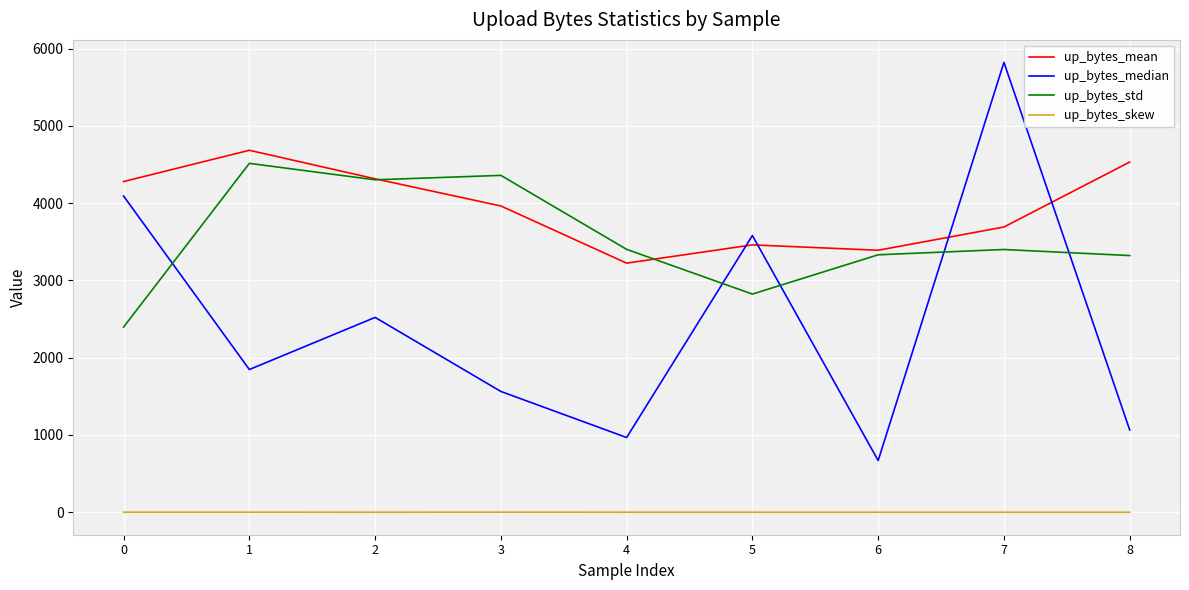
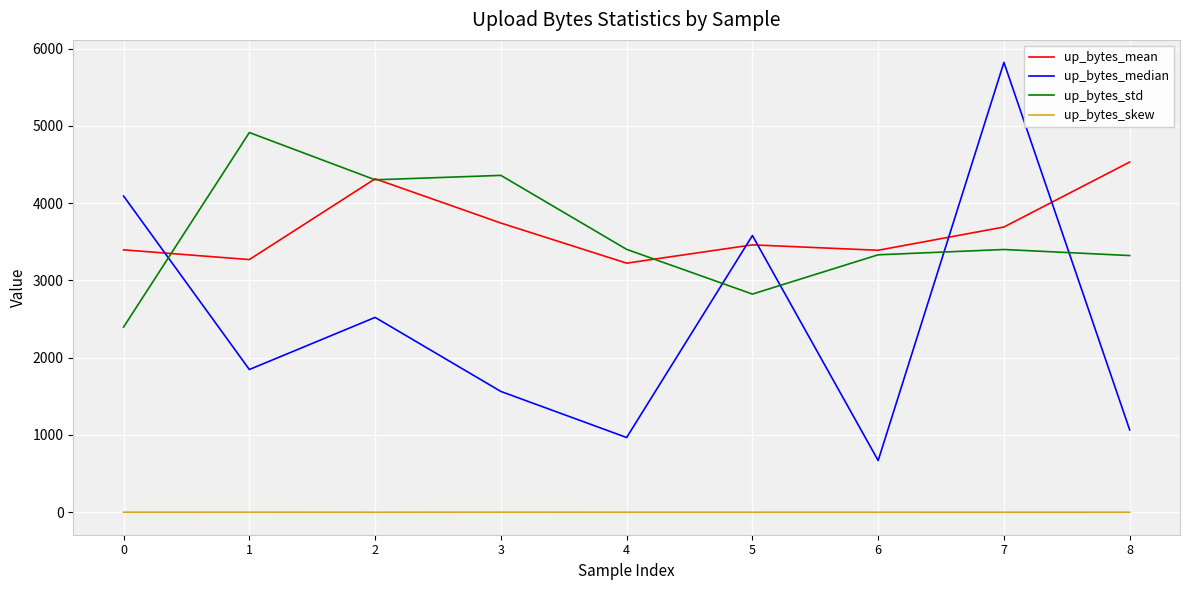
  {
    "up_bytes_mean": {
-     "0": 4300,
-     "1": 4700,
-     "3": 4000,
+     "0": 3400,
+     "1": 3300,
+     "3": 3700,
      "4": 3200,
      "5": 3500,
      "6": 3400,
      "7": 3700,
      "8": 4500
    },
    "up_bytes_median": {
      "0": 4100,
      "1": 1800,
      "2": 2500,
      "3": 1600,
      "4": 1000,
      "5": 3600,
      "6": 700,
      "7": 5800,
      "8": 1100
    },
    "up_bytes_std": {
      "0": 2400,
-     "1": 4500,
+     "1": 4900,
      "3": 4400,
      "4": 3400,
      "5": 2800,
      "6": 3300,
      "7": 3400,
      "8": 3300
    },
    "up_bytes_skew": {
      "0": 0,
      "1": 0,
      "2": 0,
      "3": 0,
      "4": 0,
      "5": 0,
      "6": 0,
      "7": 0,
      "8": 0
    }
  }
